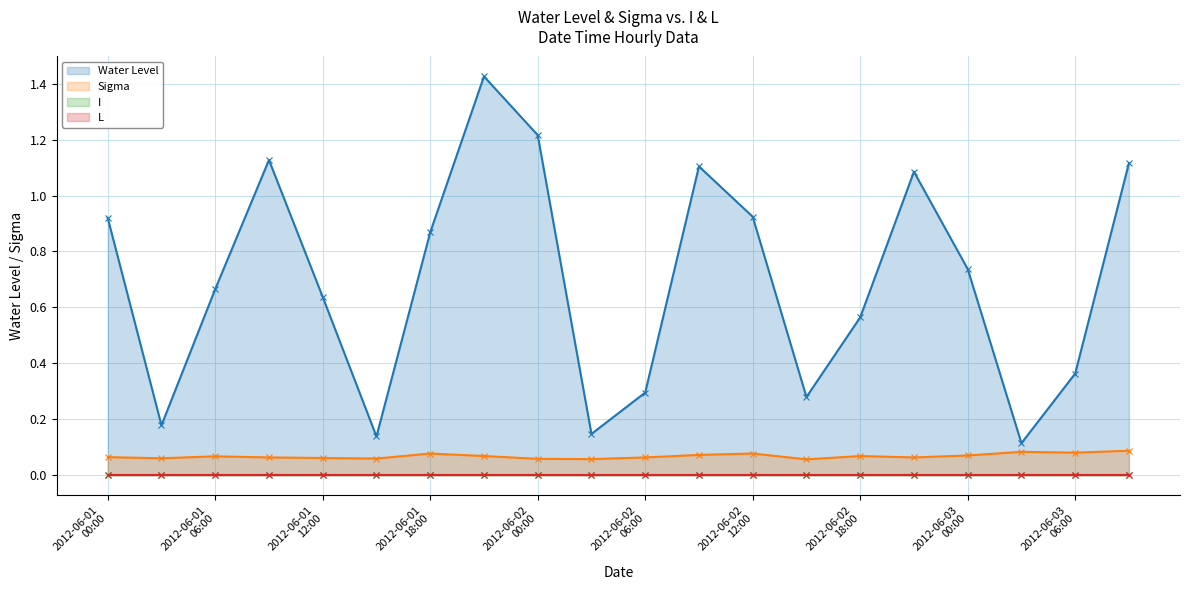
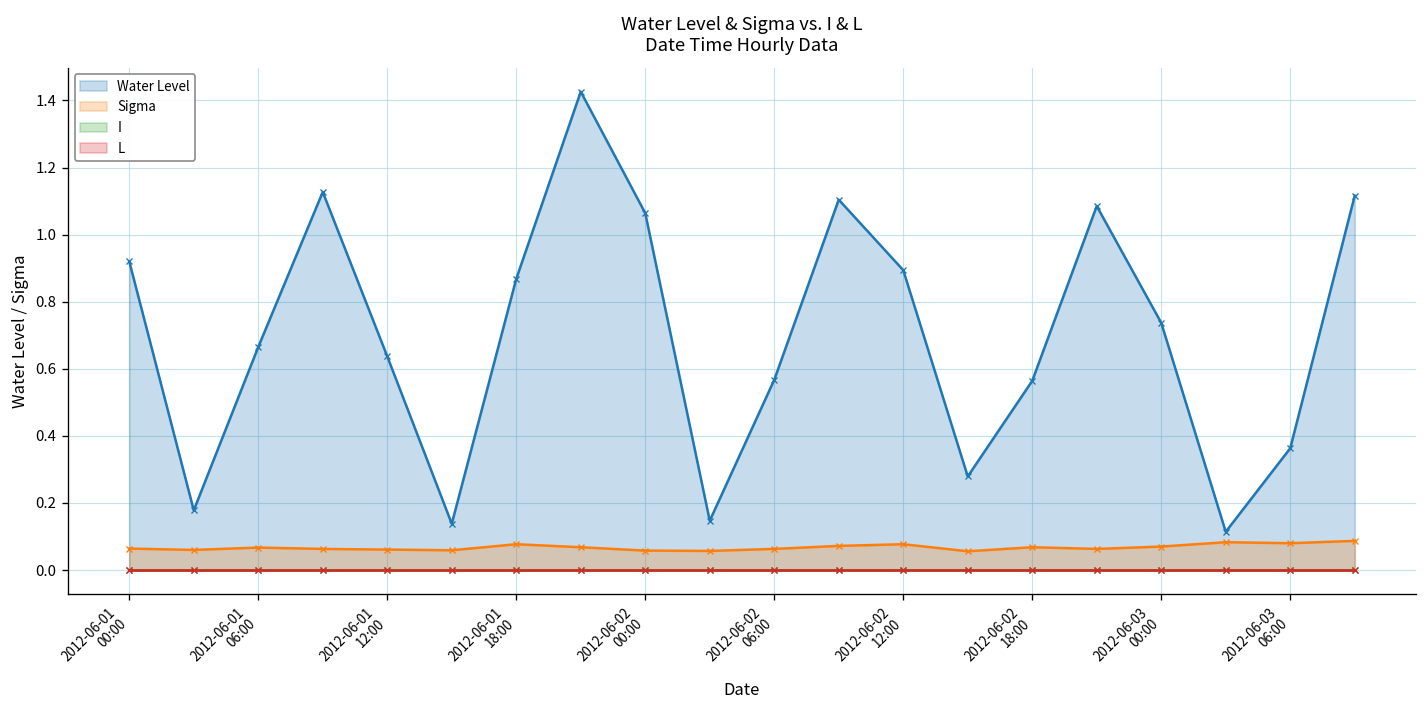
  {
    "Water Level": {
      "2012-06-01 00:00": 0.92,
      "2012-06-01 06:00": 0.67,
      "2012-06-01 12:00": 0.64,
      "2012-06-01 18:00": 0.87,
-     "2012-06-02 00:00": 1.22,
-     "2012-06-02 06:00": 0.30,
-     "2012-06-02 12:00": 0.92,
+     "2012-06-02 00:00": 1.06,
+     "2012-06-02 06:00": 0.57,
+     "2012-06-02 12:00": 0.89,
      "2012-06-02 18:00": 0.56,
      "2012-06-03 00:00": 0.74,
      "2012-06-03 06:00": 0.36
    }
  }
